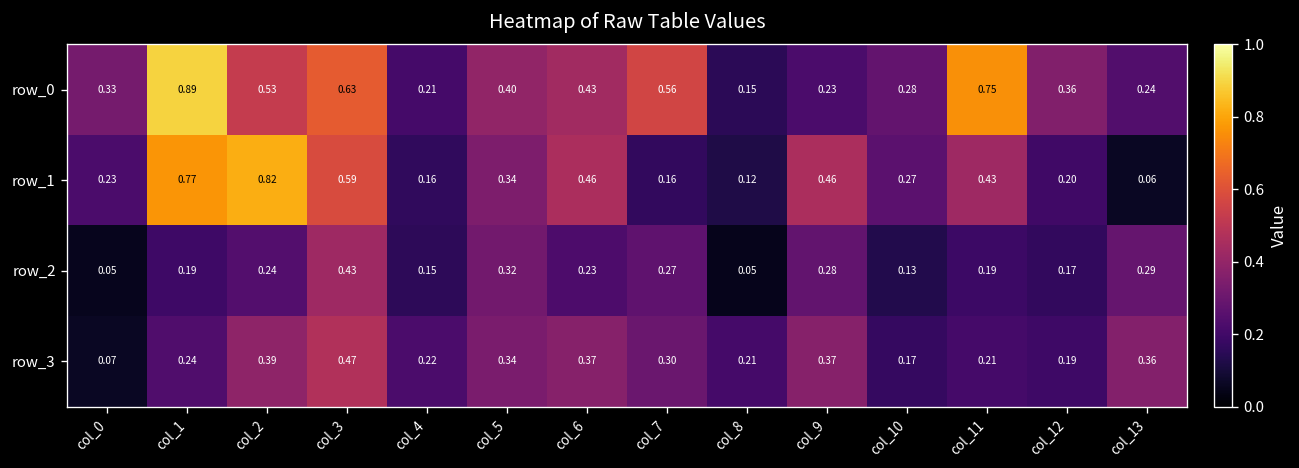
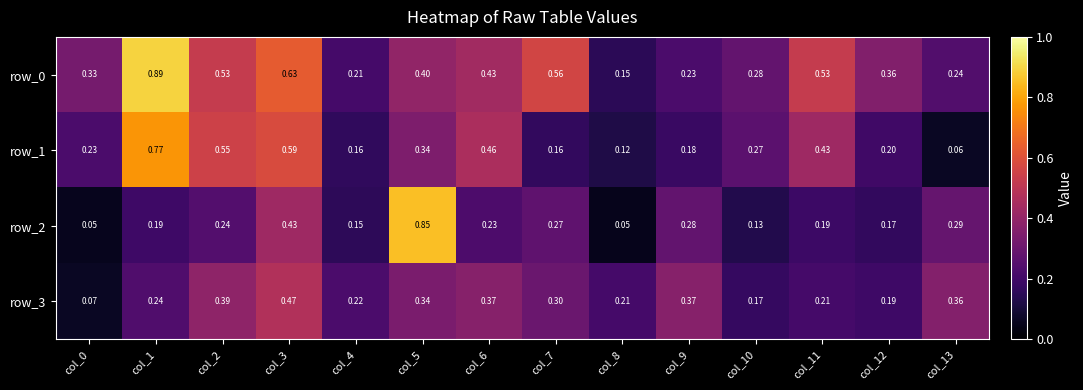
  {
    "row_0": {
      "col_0": 0.33,
      "col_1": 0.89,
      "col_2": 0.53,
      "col_3": 0.63,
      "col_4": 0.21,
      "col_5": 0.40,
      "col_6": 0.43,
      "col_7": 0.56,
      "col_8": 0.15,
      "col_9": 0.23,
      "col_10": 0.28,
-     "col_11": 0.75,
+     "col_11": 0.53,
      "col_12": 0.36,
      "col_13": 0.24
    },
    "row_1": {
      "col_0": 0.23,
      "col_1": 0.77,
-     "col_2": 0.82,
+     "col_2": 0.55,
      "col_3": 0.59,
      "col_4": 0.16,
      "col_5": 0.34,
      "col_6": 0.46,
      "col_7": 0.16,
      "col_8": 0.12,
-     "col_9": 0.46,
+     "col_9": 0.18,
      "col_10": 0.27,
      "col_11": 0.43,
      "col_12": 0.20,
      "col_13": 0.06
    },
    "row_2": {
      "col_0": 0.05,
      "col_1": 0.19,
      "col_2": 0.24,
      "col_3": 0.43,
      "col_4": 0.15,
-     "col_5": 0.32,
+     "col_5": 0.85,
      "col_6": 0.23,
      "col_7": 0.27,
      "col_8": 0.05,
      "col_9": 0.28,
      "col_10": 0.13,
      "col_11": 0.19,
      "col_12": 0.17,
      "col_13": 0.29
    },
    "row_3": {
      "col_0": 0.07,
      "col_1": 0.24,
      "col_2": 0.39,
      "col_3": 0.47,
      "col_4": 0.22,
      "col_5": 0.34,
      "col_6": 0.37,
      "col_7": 0.30,
      "col_8": 0.21,
      "col_9": 0.37,
      "col_10": 0.17,
      "col_11": 0.21,
      "col_12": 0.19,
      "col_13": 0.36
    }
  }
